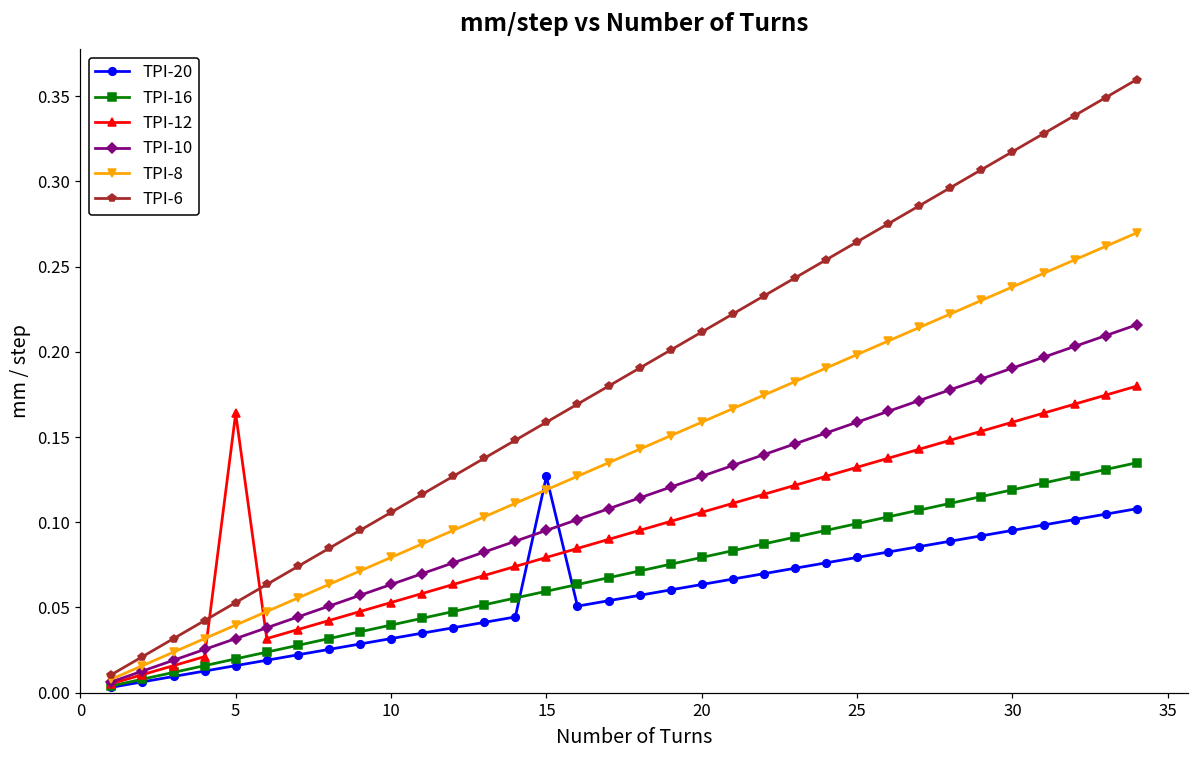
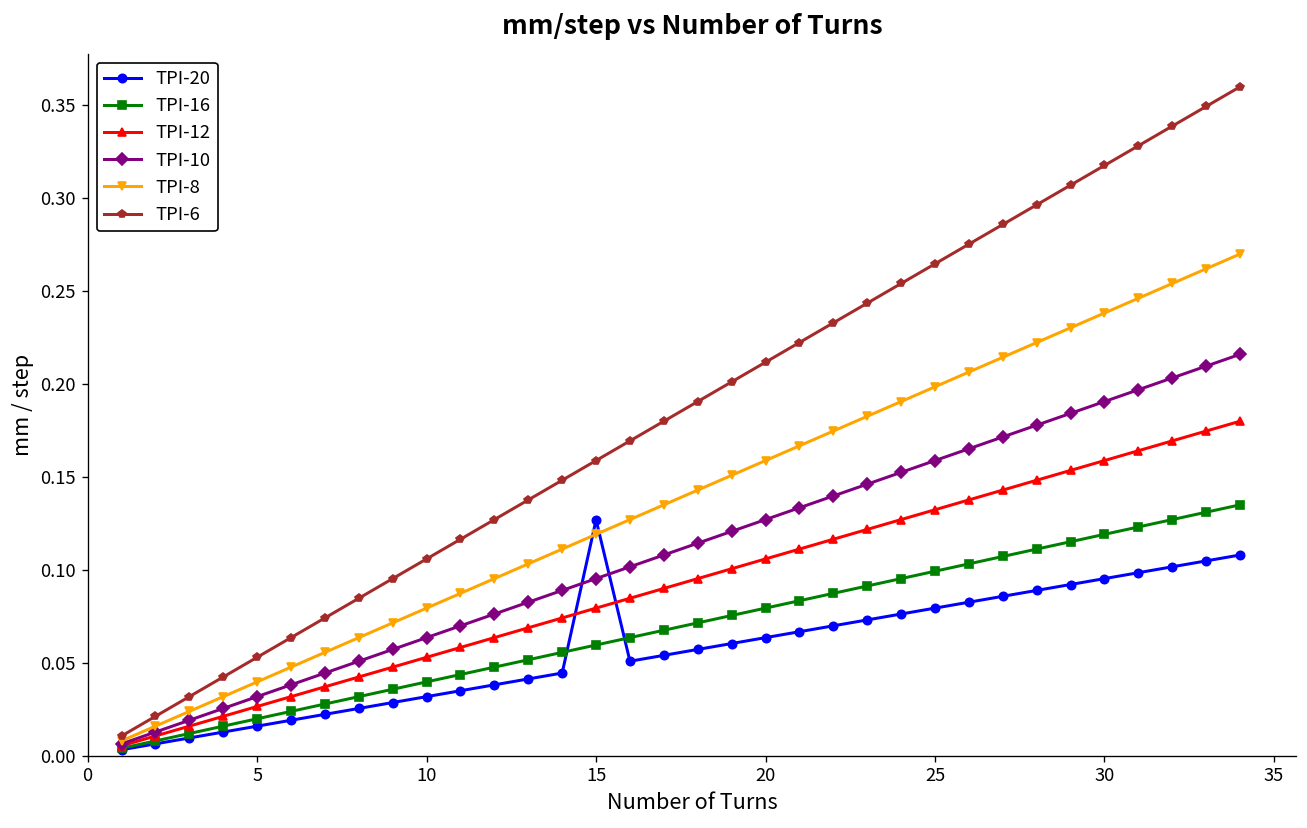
  {
    "TPI-20": {
      "5": 0.016,
      "10": 0.032,
      "15": 0.127,
      "20": 0.064,
      "25": 0.079,
      "30": 0.095
    },
    "TPI-16": {
      "5": 0.020,
      "10": 0.040,
      "15": 0.060,
      "20": 0.079,
      "25": 0.099,
      "30": 0.119
    },
    "TPI-12": {
-     "5": 0.164,
+     "5": 0.026,
      "10": 0.053,
      "15": 0.079,
      "20": 0.106,
      "25": 0.132,
      "30": 0.159
    },
    "TPI-10": {
      "5": 0.032,
      "10": 0.064,
      "15": 0.095,
      "20": 0.127,
      "25": 0.159,
      "30": 0.191
    },
    "TPI-8": {
      "5": 0.040,
      "10": 0.079,
      "15": 0.119,
      "20": 0.159,
      "25": 0.198,
      "30": 0.238
    },
    "TPI-6": {
      "5": 0.053,
      "10": 0.106,
      "15": 0.159,
      "20": 0.212,
      "25": 0.265,
      "30": 0.318
    }
  }
